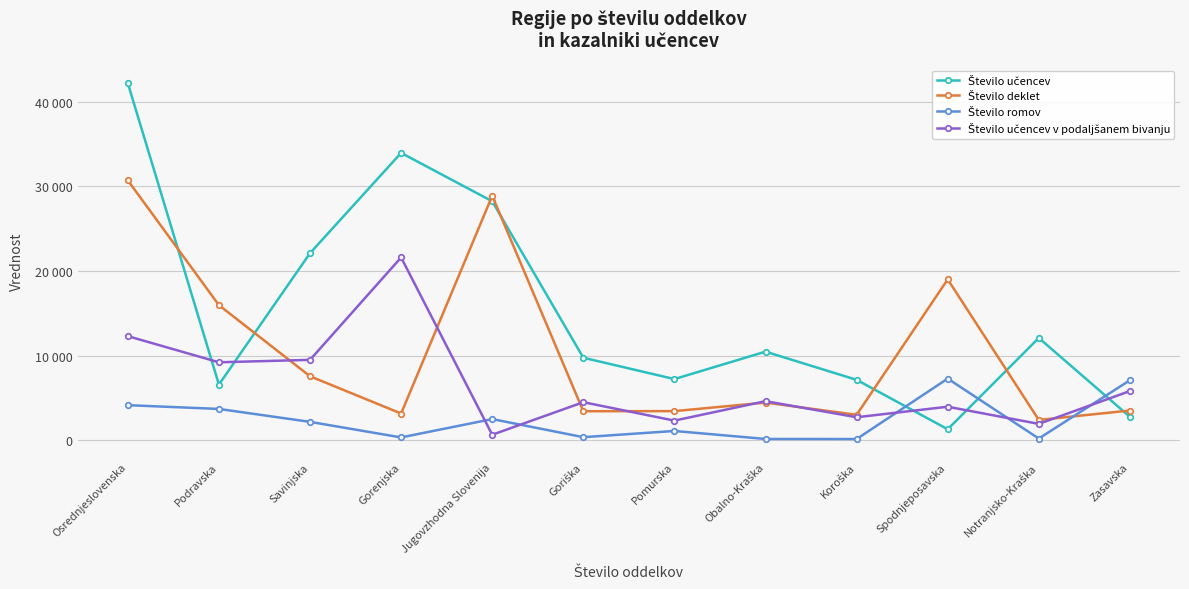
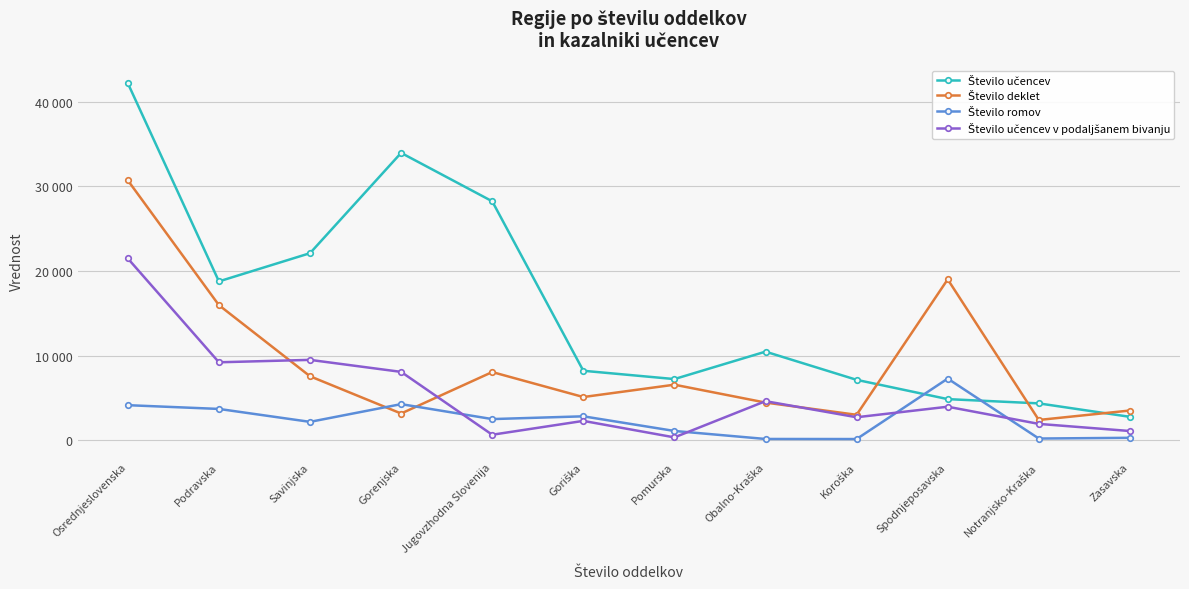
  {
    "Število učencev": {
      "Osrednjeslovenska": 42000,
-     "Podravska": 7000,
+     "Podravska": 19000,
      "Savinjska": 22000,
      "Gorenjska": 34000,
      "Jugovzhodna Slovenija": 28000,
-     "Goriška": 10000,
+     "Goriška": 8000,
      "Pomurska": 7000,
      "Obalno-Kraška": 10000,
      "Koroška": 7000,
-     "Spodnjeposavska": 1000,
-     "Notranjsko-Kraška": 12000,
+     "Spodnjeposavska": 5000,
+     "Notranjsko-Kraška": 4000,
      "Zasavska": 3000
    },
    "Število deklet": {
      "Osrednjeslovenska": 31000,
      "Podravska": 16000,
      "Savinjska": 8000,
      "Gorenjska": 3000,
-     "Jugovzhodna Slovenija": 29000,
-     "Goriška": 3000,
-     "Pomurska": 3000,
+     "Jugovzhodna Slovenija": 8000,
+     "Goriška": 5000,
+     "Pomurska": 7000,
      "Spodnjeposavska": 19000,
      "Notranjsko-Kraška": 2000,
      "Zasavska": 4000
    },
    "Število romov": {
      "Osrednjeslovenska": 4000,
      "Podravska": 4000,
      "Savinjska": 2000,
-     "Gorenjska": 0,
+     "Gorenjska": 4000,
      "Jugovzhodna Slovenija": 2000,
-     "Goriška": 0,
+     "Goriška": 3000,
      "Pomurska": 1000,
      "Obalno-Kraška": 0,
      "Koroška": 0,
      "Spodnjeposavska": 7000,
      "Notranjsko-Kraška": 0,
-     "Zasavska": 7000
+     "Zasavska": 0
    },
    "Število učencev v podaljšanem bivanju": {
-     "Osrednjeslovenska": 12000,
+     "Osrednjeslovenska": 21000,
      "Podravska": 9000,
      "Savinjska": 9000,
-     "Gorenjska": 22000,
+     "Gorenjska": 8000,
      "Jugovzhodna Slovenija": 1000,
-     "Goriška": 4000,
-     "Pomurska": 2000,
+     "Goriška": 2000,
+     "Pomurska": 0,
      "Spodnjeposavska": 4000,
      "Notranjsko-Kraška": 2000,
-     "Zasavska": 6000
+     "Zasavska": 1000
    }
  }
